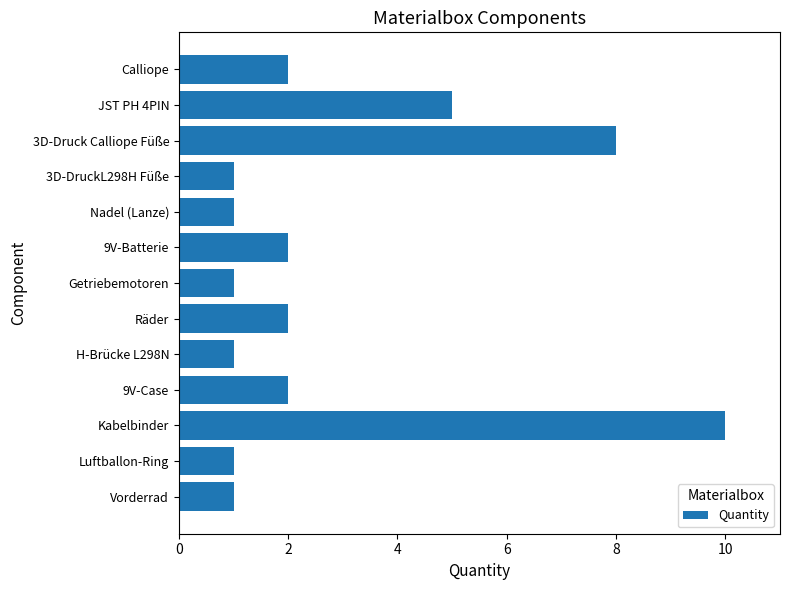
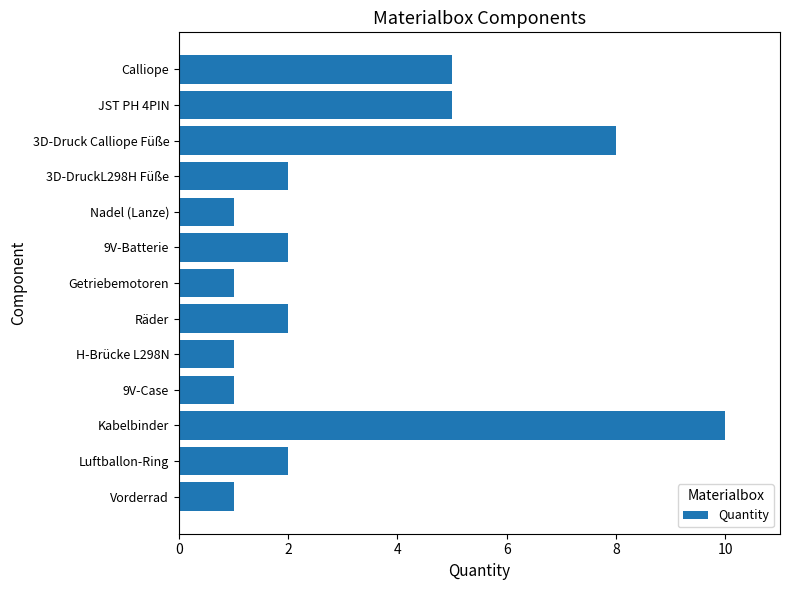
  {
-   "Calliope": 2,
+   "Calliope": 5,
    "JST PH 4PIN": 5,
    "3D-Druck Calliope Füße": 8,
-   "3D-DruckL298H Füße": 1,
+   "3D-DruckL298H Füße": 2,
    "Nadel (Lanze)": 1,
    "9V-Batterie": 2,
    "Getriebemotoren": 1,
    "Räder": 2,
    "H-Brücke L298N": 1,
-   "9V-Case": 2,
+   "9V-Case": 1,
    "Kabelbinder": 10,
-   "Luftballon-Ring": 1,
+   "Luftballon-Ring": 2,
    "Vorderrad": 1
  }
